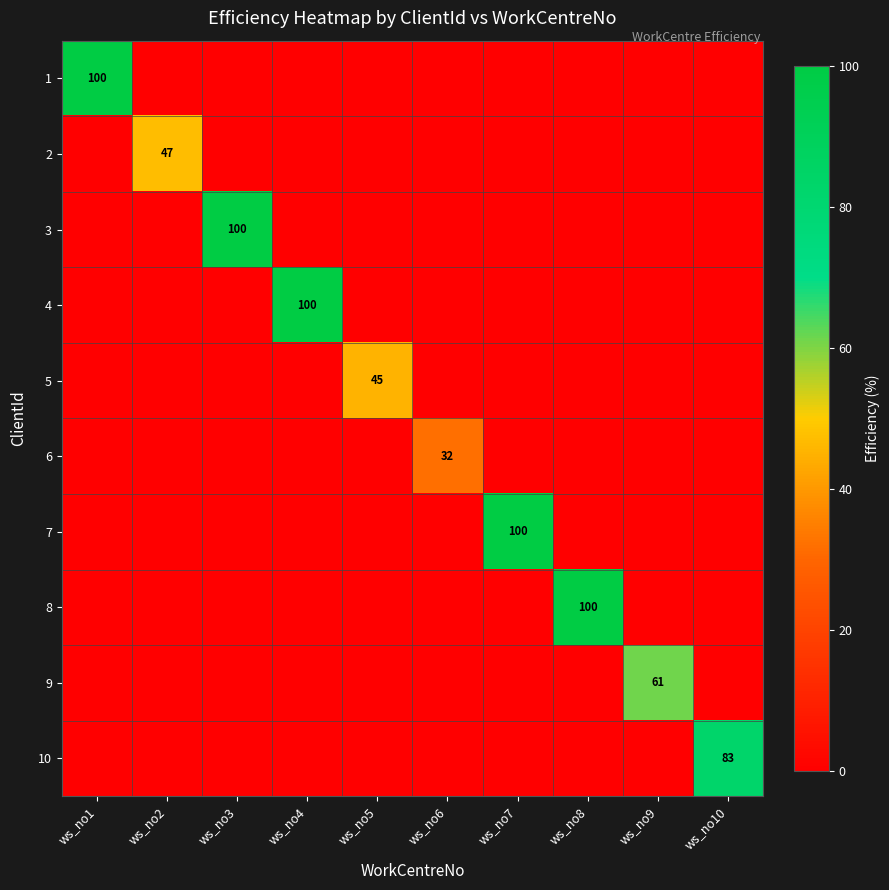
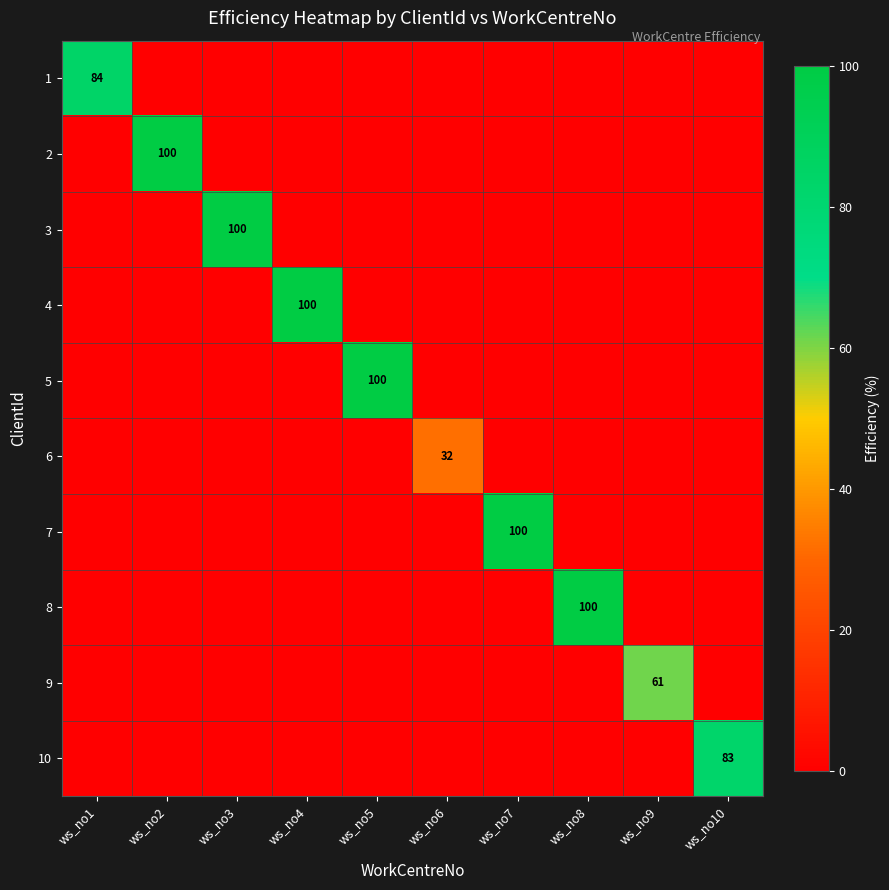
  {
    "1": {
-     "ws_no1": 100
+     "ws_no1": 84
    },
    "2": {
-     "ws_no2": 47
+     "ws_no2": 100
    },
    "3": {
      "ws_no3": 100
    },
    "4": {
      "ws_no4": 100
    },
    "5": {
-     "ws_no5": 45
+     "ws_no5": 100
    },
    "6": {
      "ws_no6": 32
    },
    "7": {
      "ws_no7": 100
    },
    "8": {
      "ws_no8": 100
    },
    "9": {
      "ws_no9": 61
    },
    "10": {
      "ws_no10": 83
    }
  }
